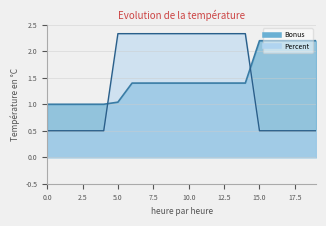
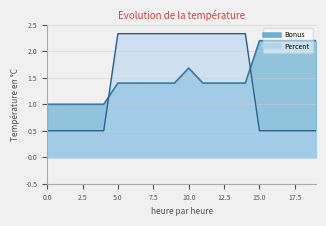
  {
    "Bonus": {
      "0.0": 1.0,
-     "5.0": 1.0,
-     "10.0": 1.4,
+     "5.0": 1.4,
+     "10.0": 1.7,
      "15.0": 2.2
    },
    "Percent": {
      "0.0": 0.5,
      "5.0": 2.3,
      "10.0": 2.3,
      "15.0": 0.5
    }
  }
